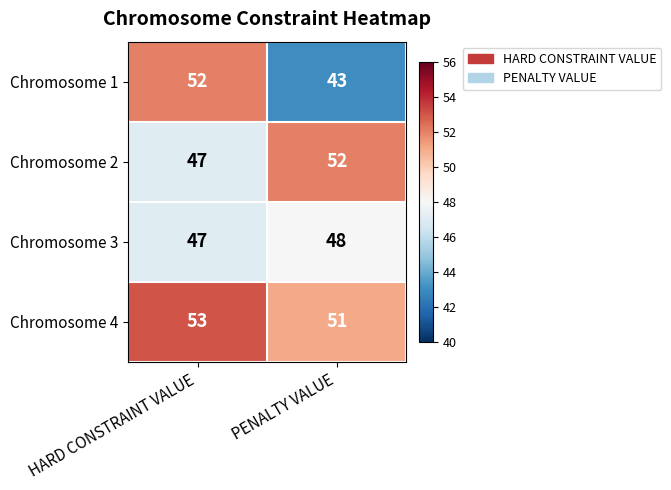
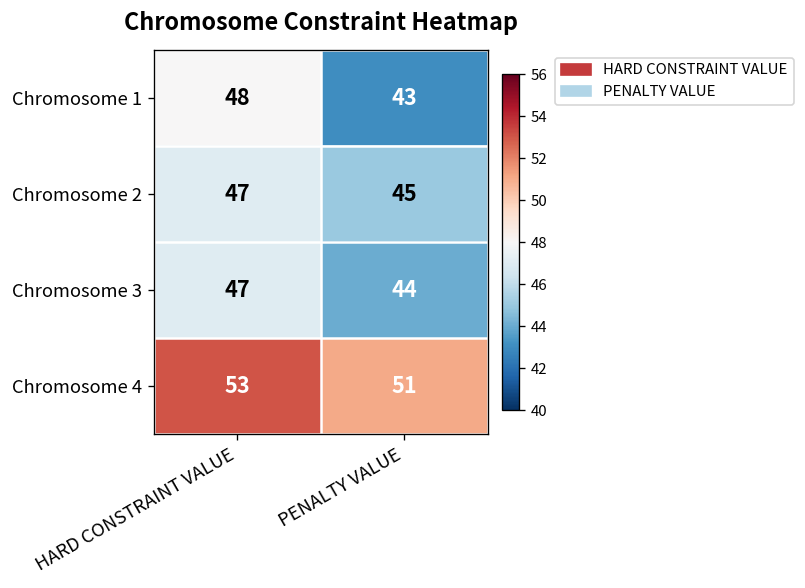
  {
    "Chromosome 1": {
-     "HARD CONSTRAINT VALUE": 52,
+     "HARD CONSTRAINT VALUE": 48,
      "PENALTY VALUE": 43
    },
    "Chromosome 2": {
      "HARD CONSTRAINT VALUE": 47,
-     "PENALTY VALUE": 52
+     "PENALTY VALUE": 45
    },
    "Chromosome 3": {
      "HARD CONSTRAINT VALUE": 47,
-     "PENALTY VALUE": 48
+     "PENALTY VALUE": 44
    },
    "Chromosome 4": {
      "HARD CONSTRAINT VALUE": 53,
      "PENALTY VALUE": 51
    }
  }
